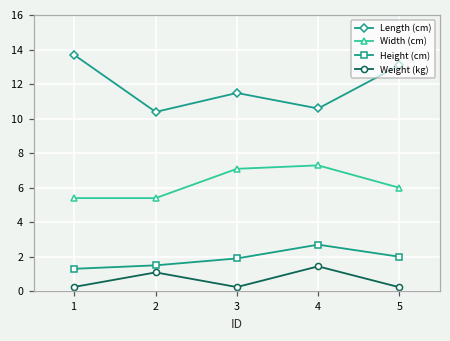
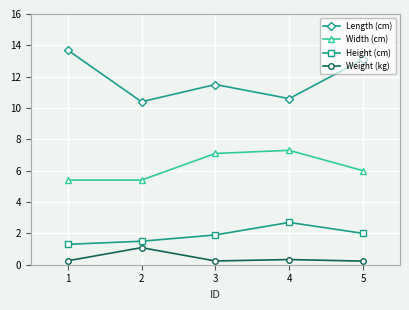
  {
    "Weight (kg)": {
      "1": 0.3,
      "2": 1.1,
      "3": 0.2,
-     "4": 1.4,
+     "4": 0.3,
      "5": 0.2
    }
  }
